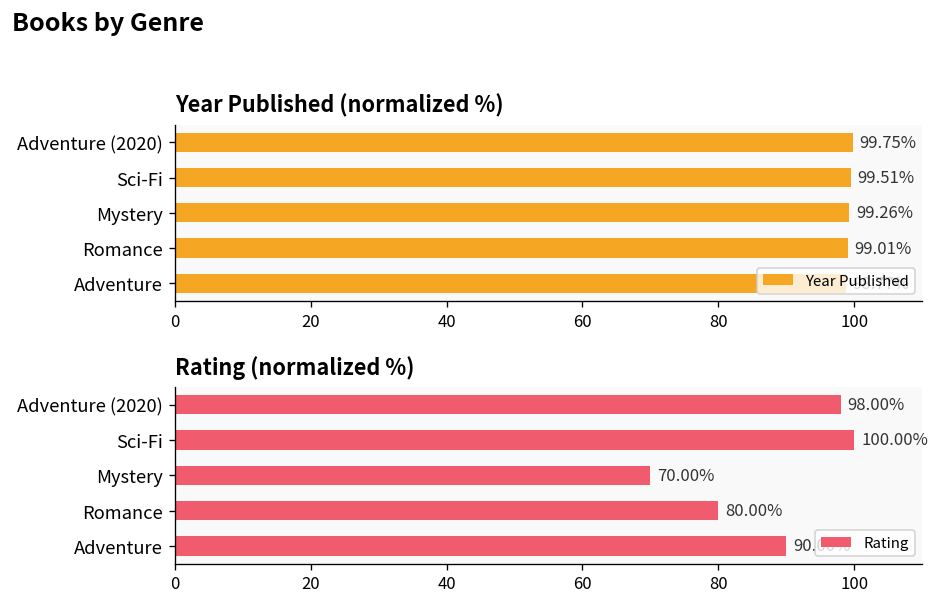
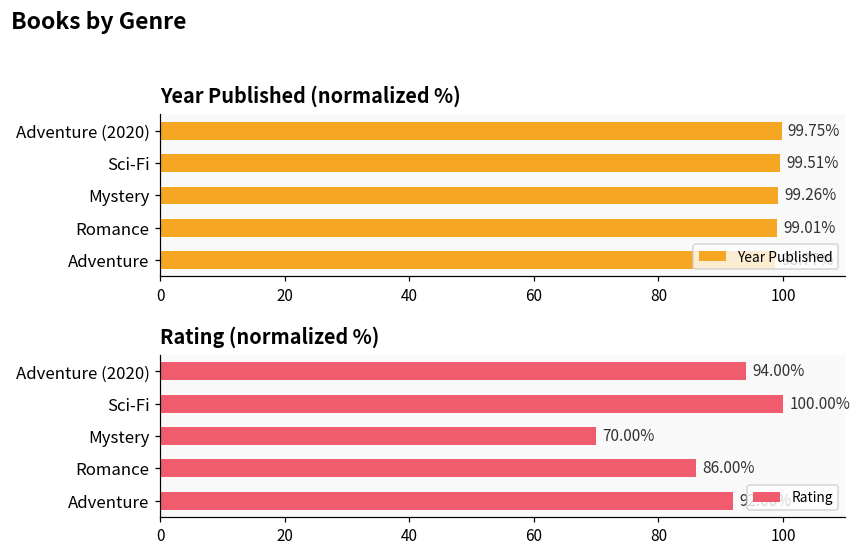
  {
    "Year Published (normalized %)": {
      "Adventure (2020)": "99.75%",
      "Sci-Fi": "99.51%",
      "Mystery": "99.26%",
      "Romance": "99.01%"
    },
    "Rating (normalized %)": {
-     "Adventure (2020)": "98.00%",
+     "Adventure (2020)": "94.00%",
      "Sci-Fi": "100.00%",
      "Mystery": "70.00%",
-     "Romance": "80.00%",
-     "Adventure": "90.00%"
+     "Romance": "86.00%",
+     "Adventure": "92.00%"
    }
  }
